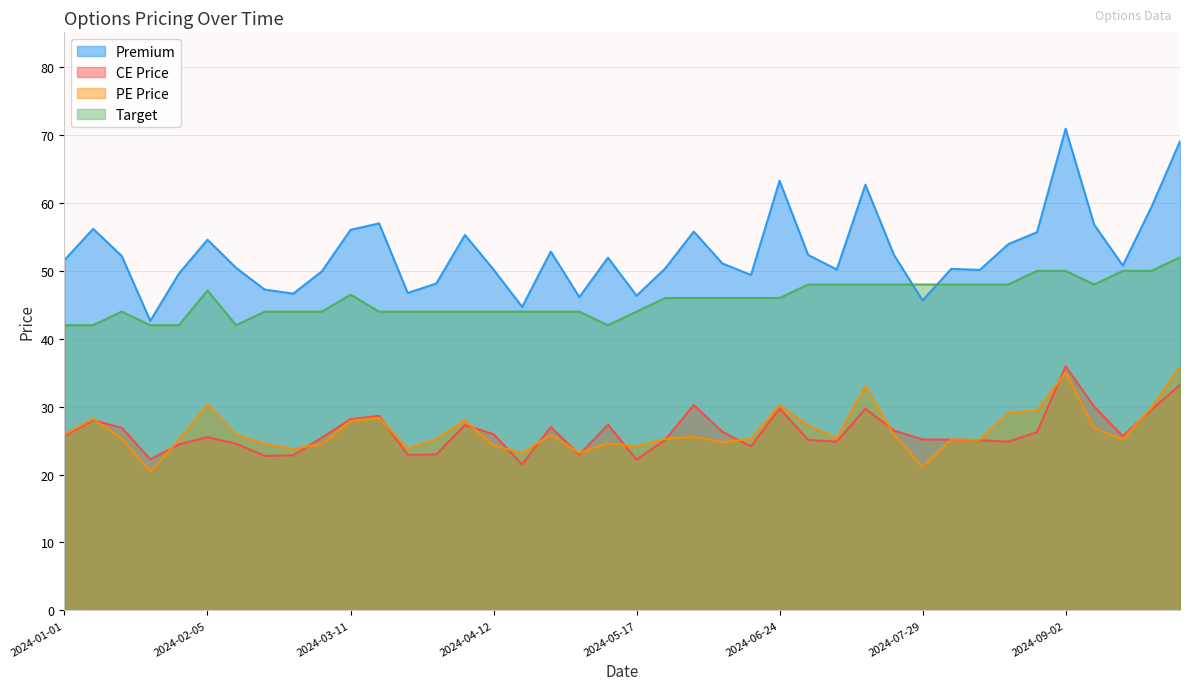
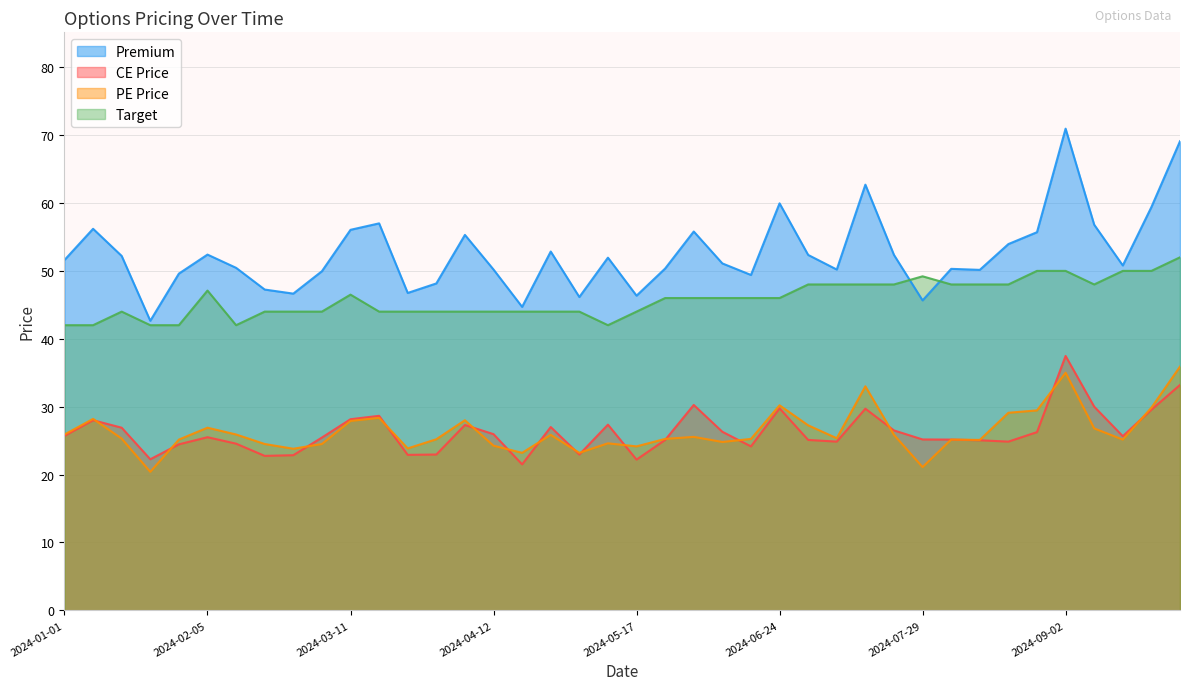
  {
    "Premium": {
      "2024-01-01": 52,
-     "2024-02-05": 55,
+     "2024-02-05": 52,
      "2024-03-11": 56,
      "2024-04-12": 50,
      "2024-05-17": 46,
-     "2024-06-24": 63,
+     "2024-06-24": 60,
      "2024-07-29": 46,
      "2024-09-02": 71
    },
    "CE Price": {
      "2024-02-05": 26,
      "2024-04-12": 26,
      "2024-05-17": 22,
      "2024-06-24": 30,
      "2024-07-29": 25,
-     "2024-09-02": 36
+     "2024-09-02": 37
    },
    "PE Price": {
-     "2024-02-05": 30,
+     "2024-02-05": 27,
      "2024-04-12": 24,
      "2024-05-17": 24,
      "2024-06-24": 30,
      "2024-07-29": 21,
      "2024-09-02": 35
    },
    "Target": {
      "2024-01-01": 42,
      "2024-02-05": 47,
      "2024-03-11": 47,
      "2024-04-12": 44,
      "2024-05-17": 44,
      "2024-06-24": 46,
-     "2024-07-29": 48,
+     "2024-07-29": 49,
      "2024-09-02": 50
    }
  }
